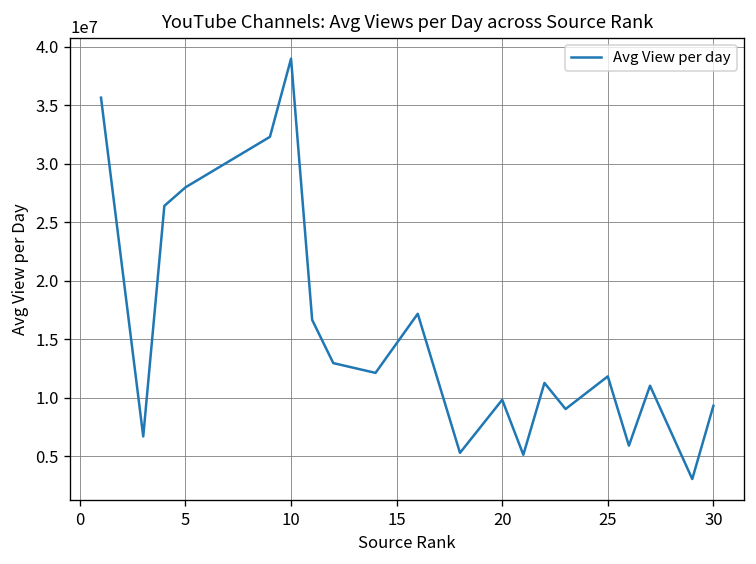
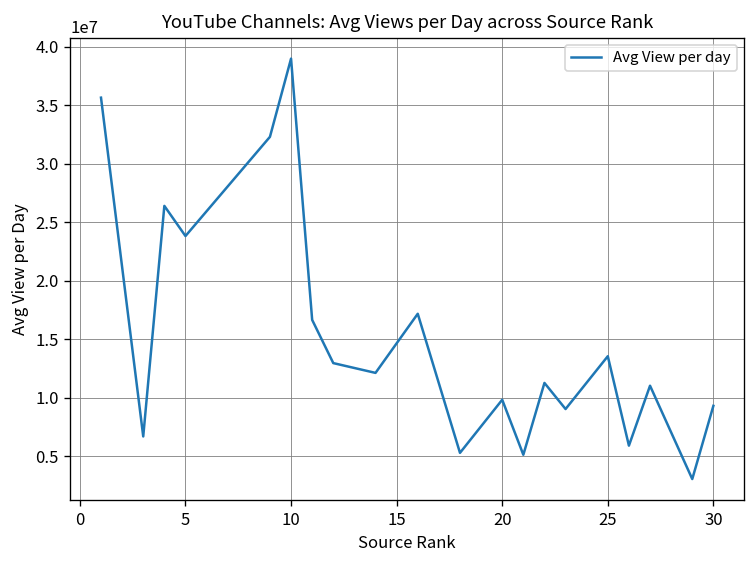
  {
-   "5": 28000000,
+   "5": 24000000,
    "10": 39000000,
    "20": 10000000,
-   "25": 12000000,
+   "25": 14000000,
    "30": 9000000
  }
